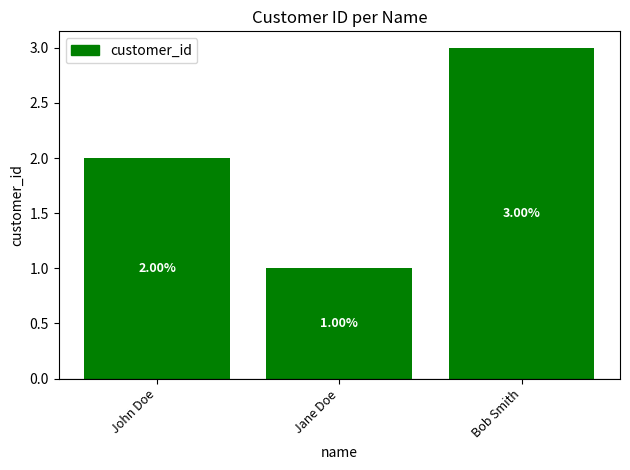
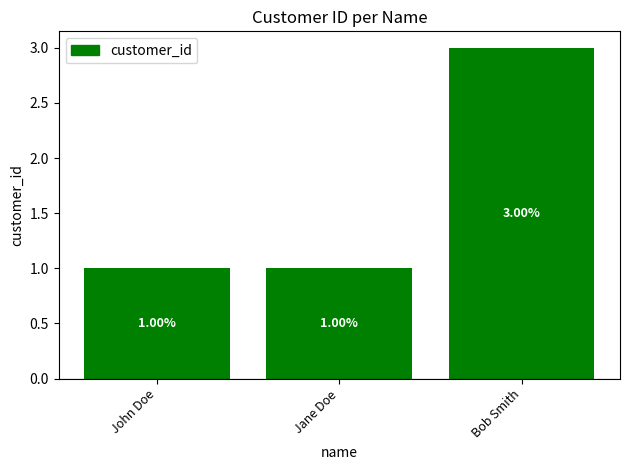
  {
-   "John Doe": "2.00%",
+   "John Doe": "1.00%",
    "Jane Doe": "1.00%",
    "Bob Smith": "3.00%"
  }
